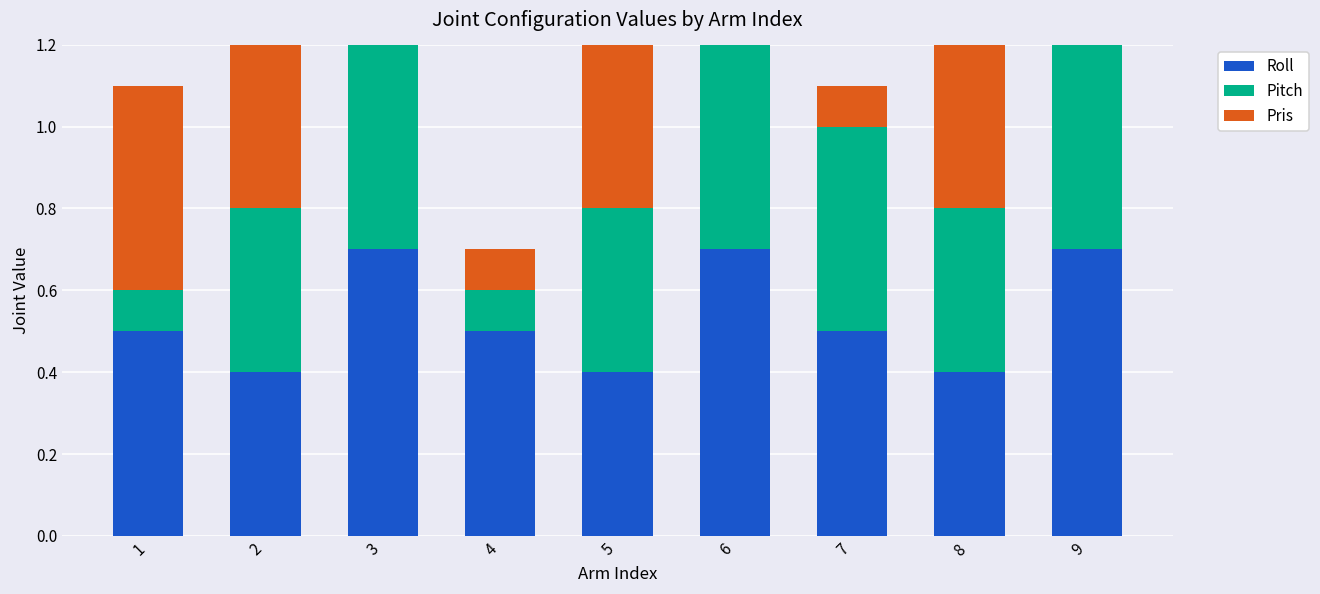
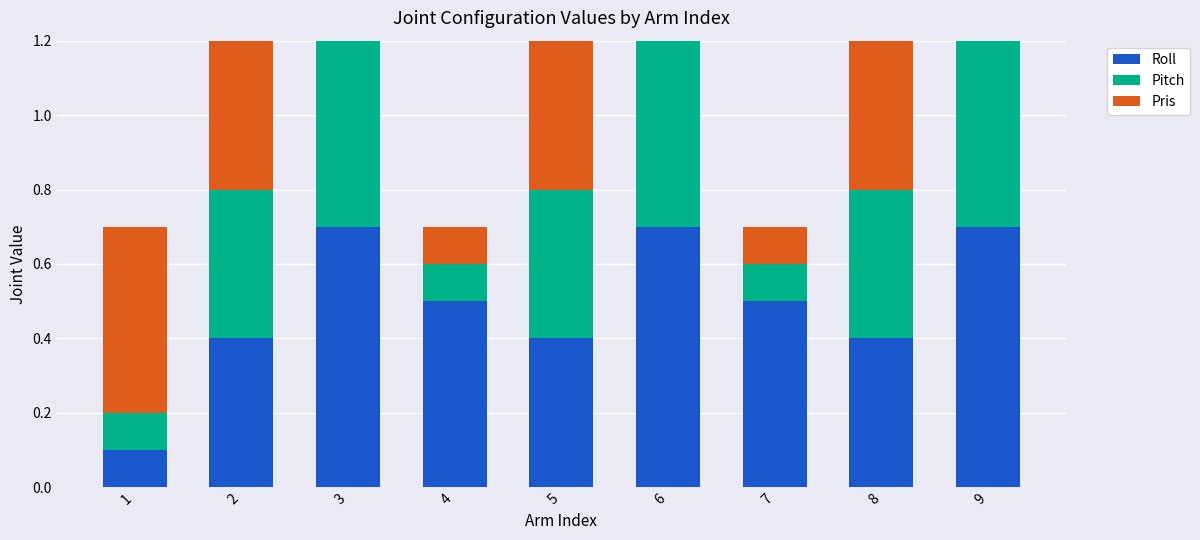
  {
    "Roll": {
-     "1": 0.5,
+     "1": 0.1,
      "2": 0.4,
      "3": 0.7,
      "4": 0.5,
      "5": 0.4,
      "6": 0.7,
      "7": 0.5,
      "8": 0.4,
      "9": 0.7
    },
    "Pitch": {
      "1": 0.1,
      "2": 0.4,
      "4": 0.1,
      "5": 0.4,
-     "7": 0.5,
+     "7": 0.1,
      "8": 0.4
    },
    "Pris": {
      "1": 0.5,
      "2": 0.4,
      "4": 0.1,
      "5": 0.4,
      "7": 0.1,
      "8": 0.4
    }
  }
